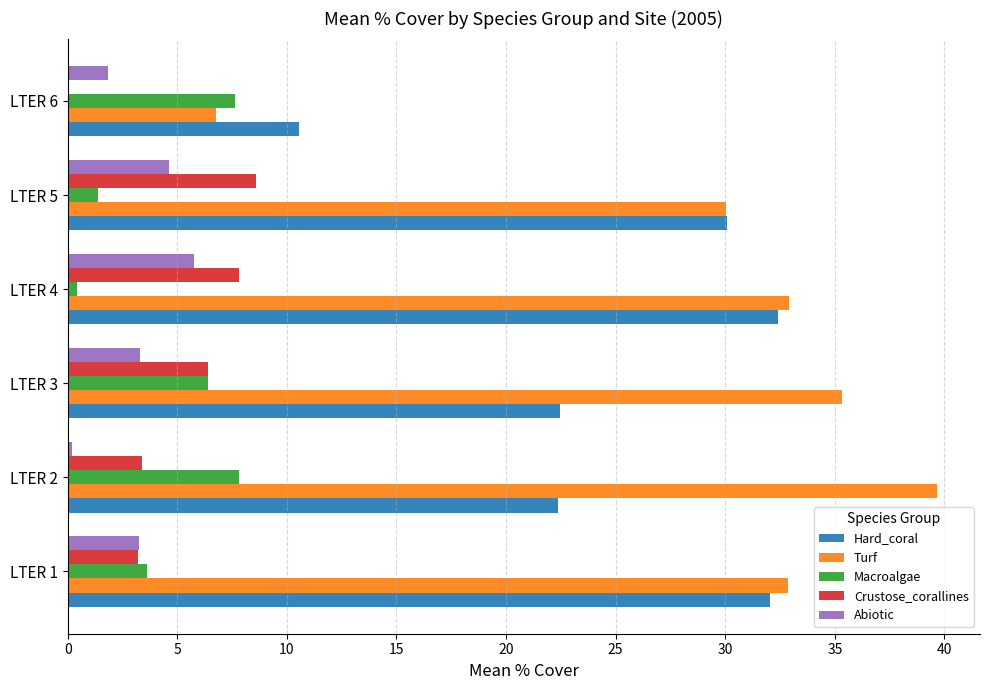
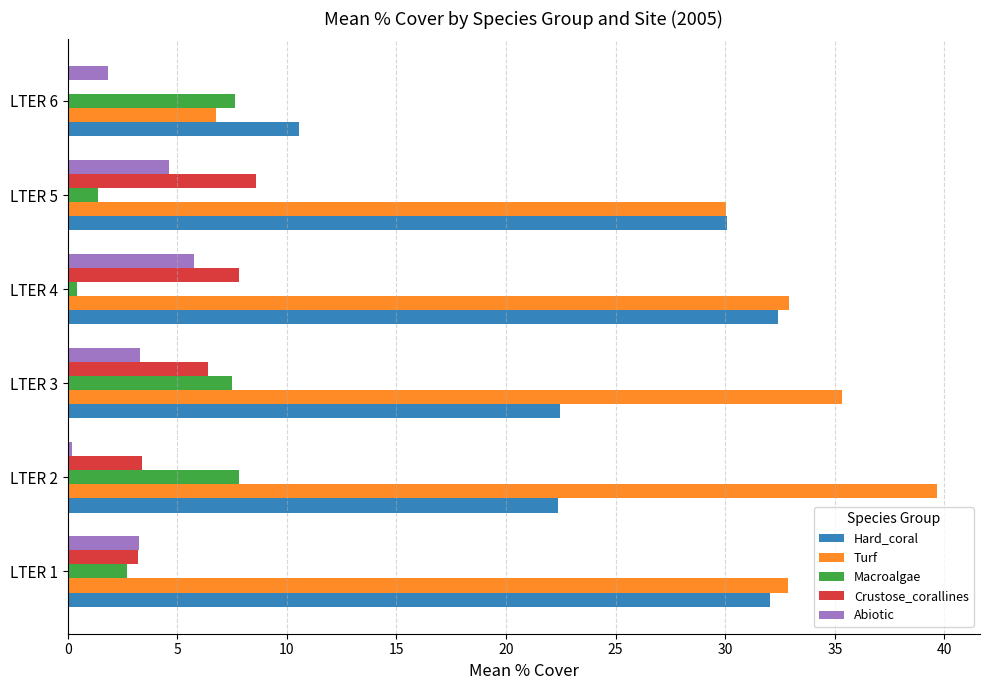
  {
    "Hard_coral": {
      "LTER 6": 10.5,
      "LTER 5": 30.1,
      "LTER 4": 32.4,
      "LTER 3": 22.5,
      "LTER 2": 22.4,
      "LTER 1": 32.0
    },
    "Turf": {
      "LTER 6": 6.8,
      "LTER 5": 30.0,
      "LTER 4": 32.9,
      "LTER 3": 35.3,
      "LTER 2": 39.6,
      "LTER 1": 32.9
    },
    "Macroalgae": {
      "LTER 6": 7.6,
      "LTER 5": 1.4,
      "LTER 4": 0.4,
-     "LTER 3": 6.4,
+     "LTER 3": 7.5,
      "LTER 2": 7.8,
-     "LTER 1": 3.6
+     "LTER 1": 2.7
    },
    "Crustose_corallines": {
      "LTER 6": 0.0,
      "LTER 5": 8.6,
      "LTER 4": 7.8,
      "LTER 3": 6.4,
      "LTER 2": 3.4,
      "LTER 1": 3.2
    },
    "Abiotic": {
      "LTER 6": 1.9,
      "LTER 5": 4.6,
      "LTER 4": 5.8,
      "LTER 3": 3.3,
      "LTER 2": 0.2,
      "LTER 1": 3.2
    }
  }
